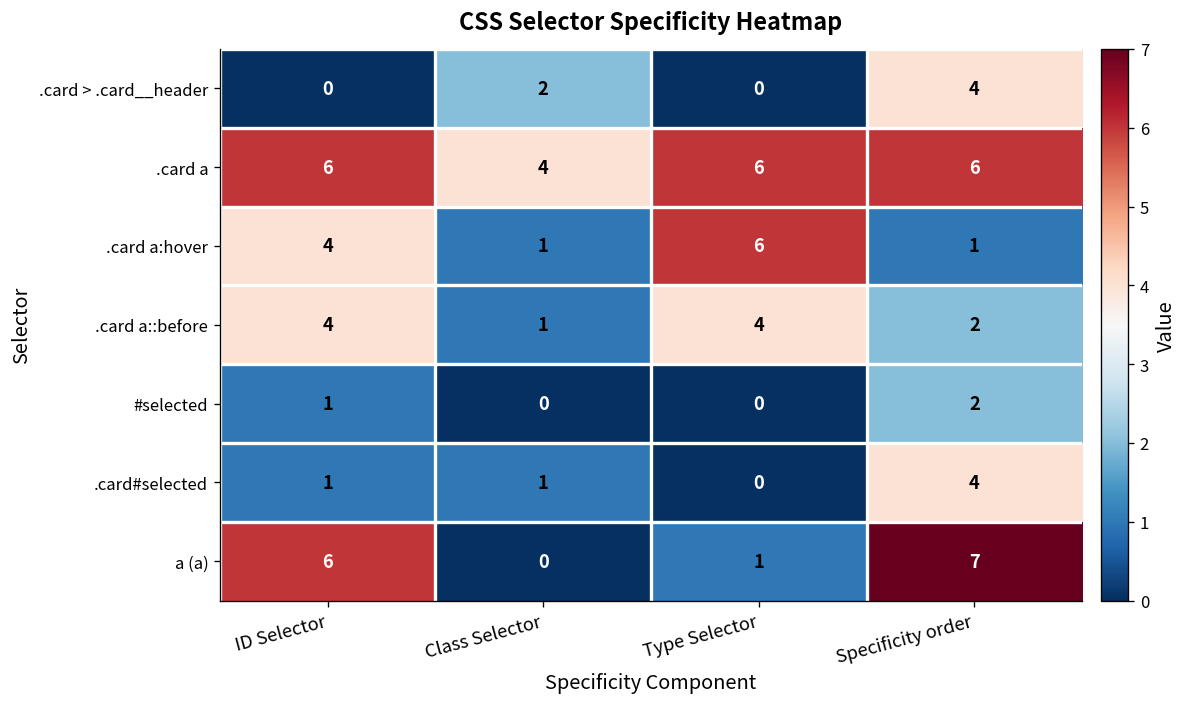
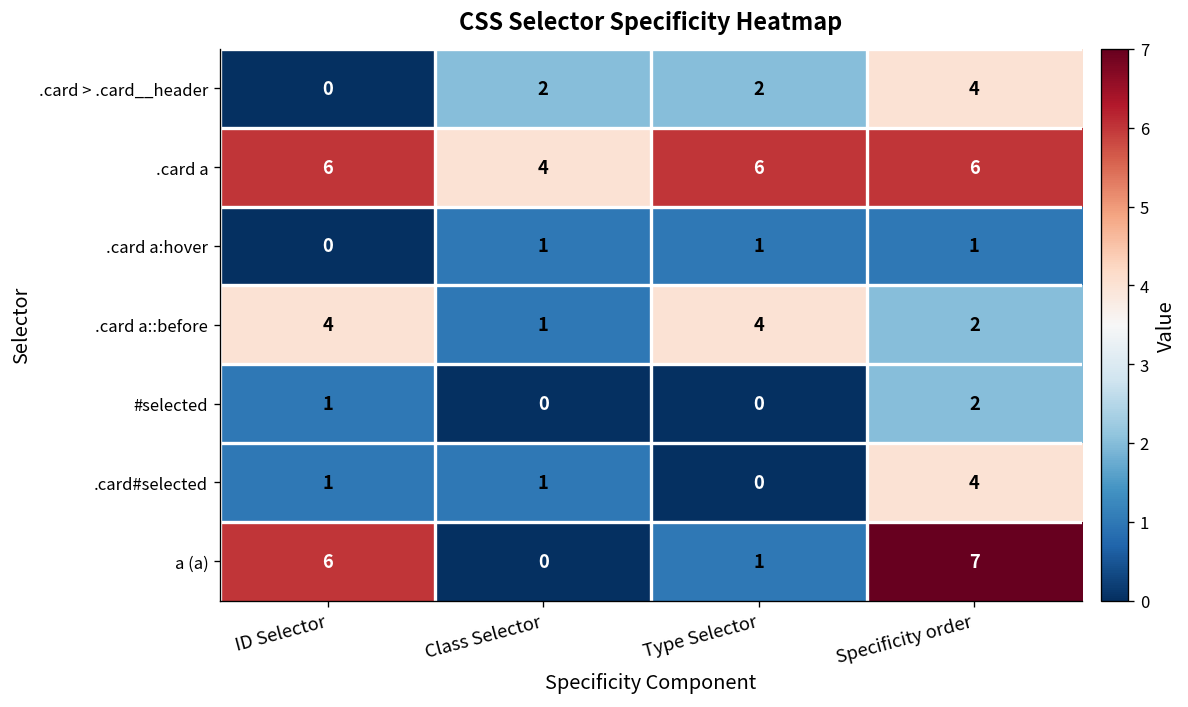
  {
    ".card > .card__header": {
      "ID Selector": 0,
      "Class Selector": 2,
-     "Type Selector": 0,
+     "Type Selector": 2,
      "Specificity order": 4
    },
    ".card a": {
      "ID Selector": 6,
      "Class Selector": 4,
      "Type Selector": 6,
      "Specificity order": 6
    },
    ".card a:hover": {
-     "ID Selector": 4,
+     "ID Selector": 0,
      "Class Selector": 1,
-     "Type Selector": 6,
+     "Type Selector": 1,
      "Specificity order": 1
    },
    ".card a::before": {
      "ID Selector": 4,
      "Class Selector": 1,
      "Type Selector": 4,
      "Specificity order": 2
    },
    "#selected": {
      "ID Selector": 1,
      "Class Selector": 0,
      "Type Selector": 0,
      "Specificity order": 2
    },
    ".card#selected": {
      "ID Selector": 1,
      "Class Selector": 1,
      "Type Selector": 0,
      "Specificity order": 4
    },
    "a (a)": {
      "ID Selector": 6,
      "Class Selector": 0,
      "Type Selector": 1,
      "Specificity order": 7
    }
  }
